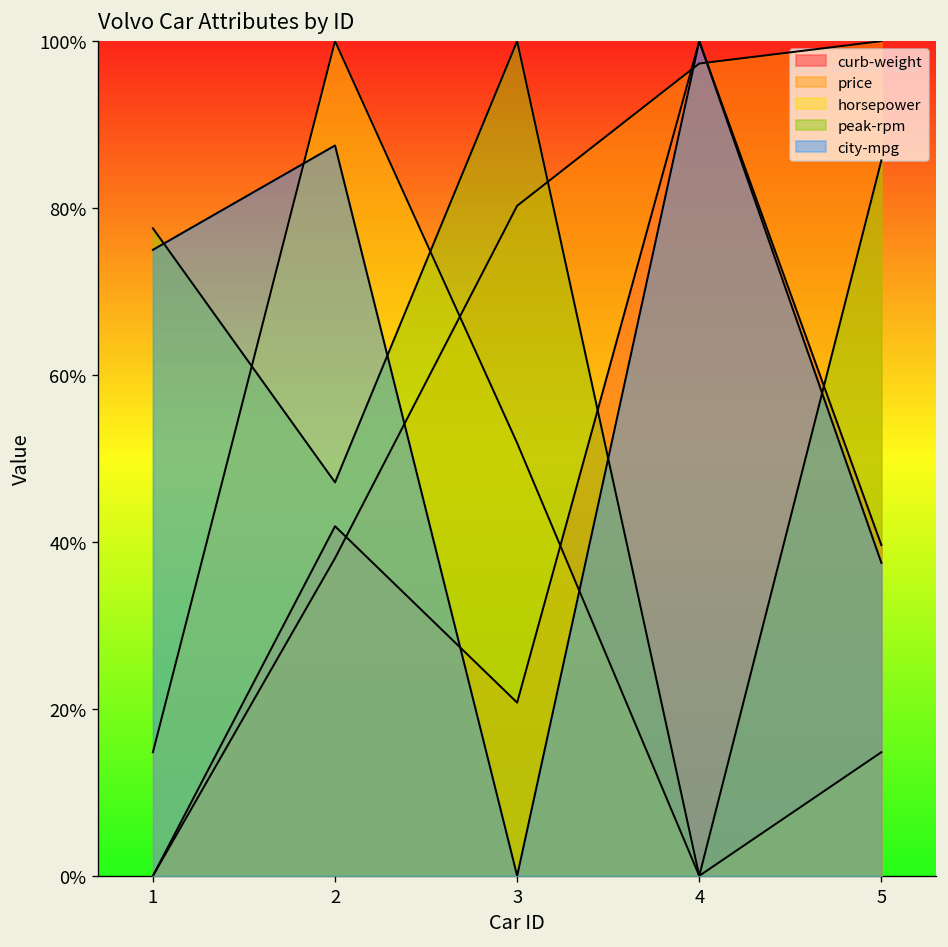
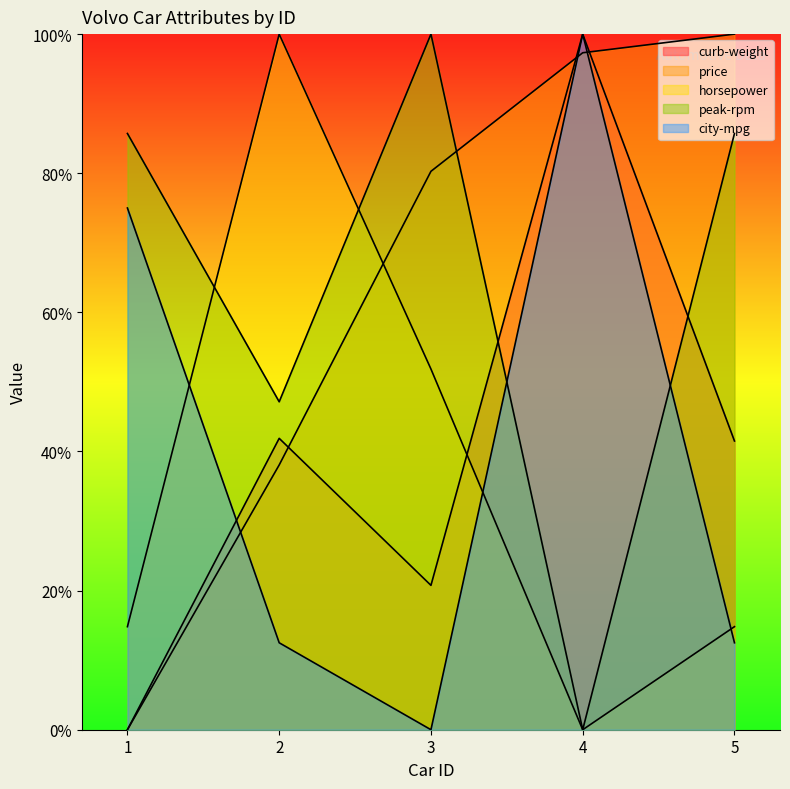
  {
    "curb-weight": {
      "2": "42%",
      "3": "21%",
-     "5": "40%"
+     "5": "42%"
    },
    "peak-rpm": {
-     "1": "78%",
+     "1": "86%",
      "2": "47%",
      "3": "100%"
    },
    "city-mpg": {
      "1": "75%",
-     "2": "88%",
+     "2": "13%",
      "3": "0%",
-     "5": "38%"
+     "5": "13%"
    }
  }
